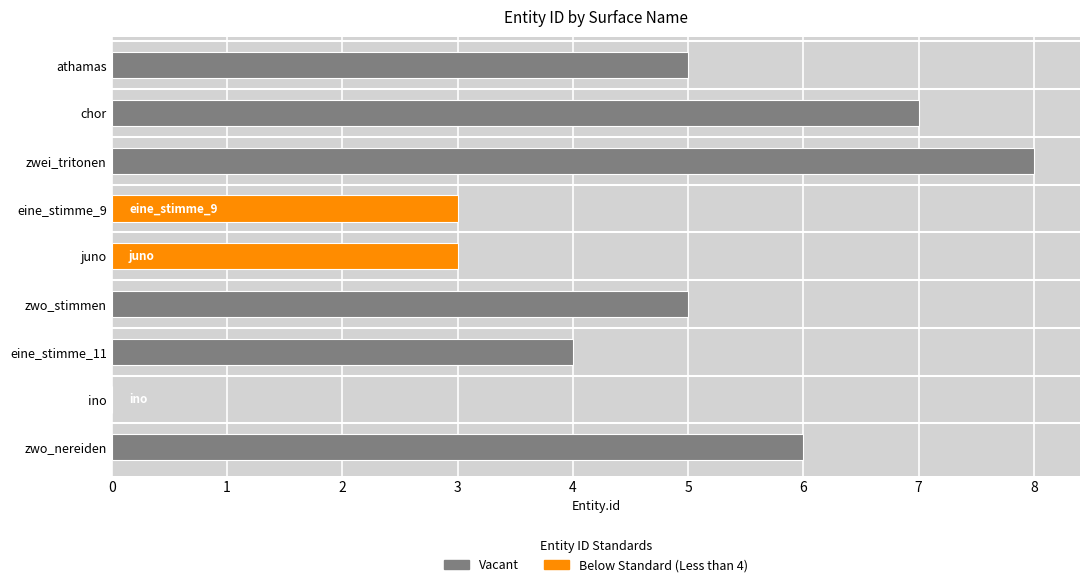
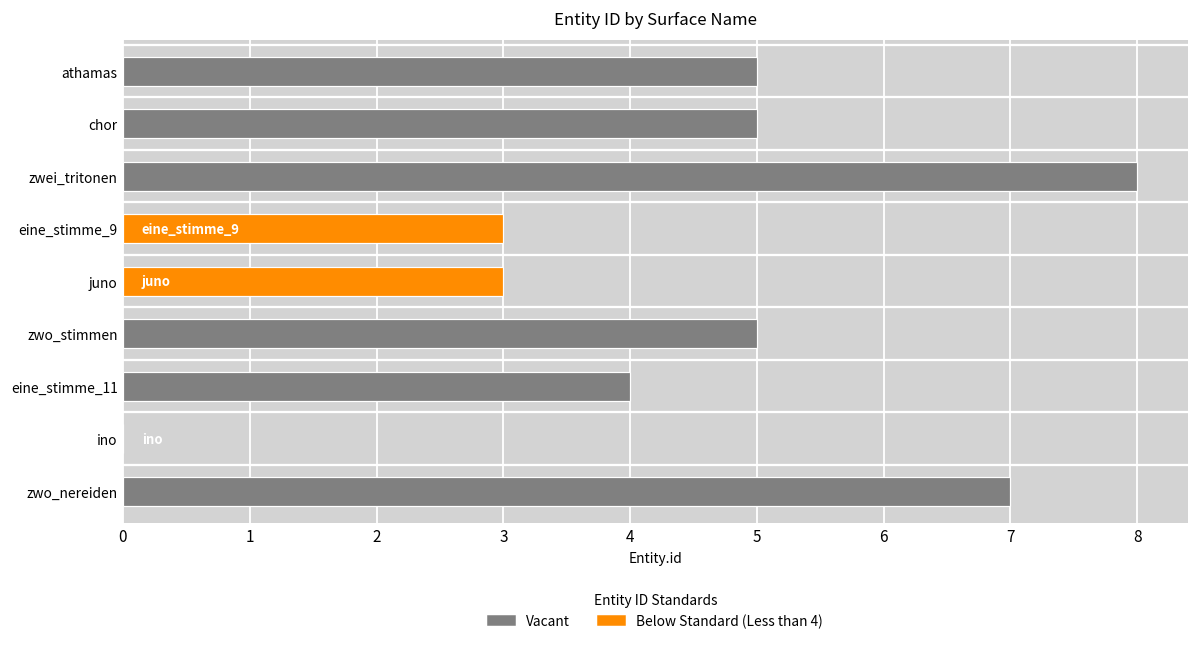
  {
    "athamas": 5,
-   "chor": 7,
+   "chor": 5,
    "zwei_tritonen": 8,
    "juno": 3,
    "zwo_stimmen": 5,
    "eine_stimme_11": 4,
    "ino": 0,
-   "zwo_nereiden": 6
+   "zwo_nereiden": 7
  }
